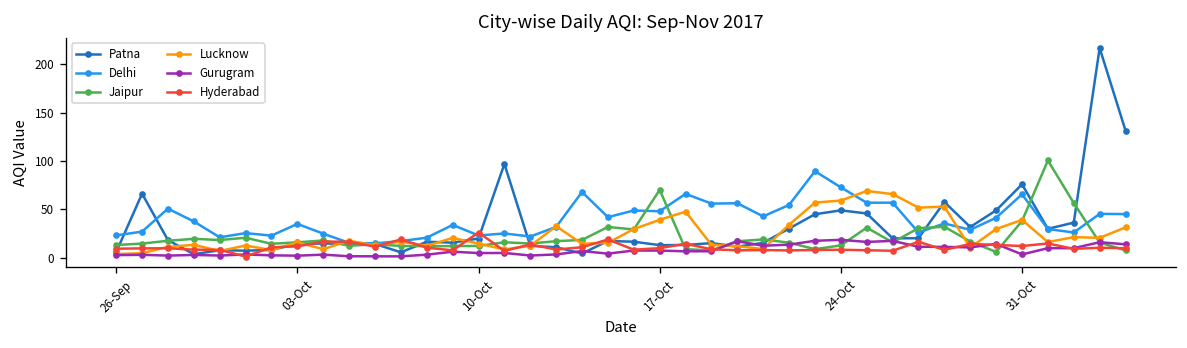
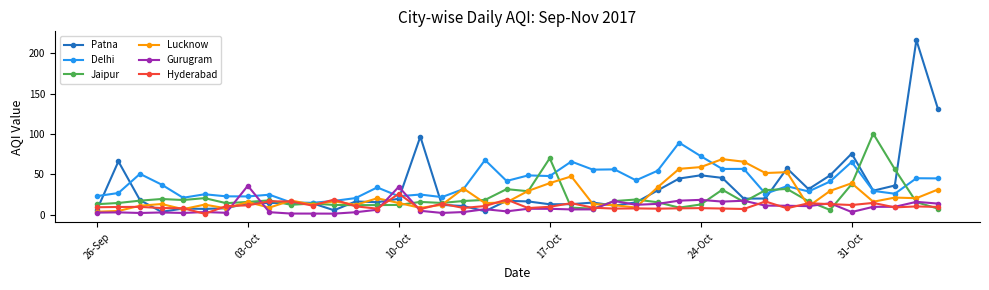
  {
    "Patna": {
      "10-Oct": 20,
      "24-Oct": 50,
      "31-Oct": 80
    },
    "Delhi": {
      "26-Sep": 20,
-     "03-Oct": 30,
+     "03-Oct": 20,
      "17-Oct": 50,
      "24-Oct": 70,
      "31-Oct": 70
    },
    "Jaipur": {
      "26-Sep": 10,
      "17-Oct": 70,
      "24-Oct": 10
    },
    "Lucknow": {
      "17-Oct": 40,
      "24-Oct": 60
    },
    "Gurugram": {
-     "03-Oct": 0,
-     "10-Oct": 0,
+     "03-Oct": 40,
+     "10-Oct": 30,
      "24-Oct": 20,
      "31-Oct": 0
    },
    "Hyderabad": {
      "26-Sep": 10,
      "24-Oct": 10,
      "31-Oct": 10
    }
  }
